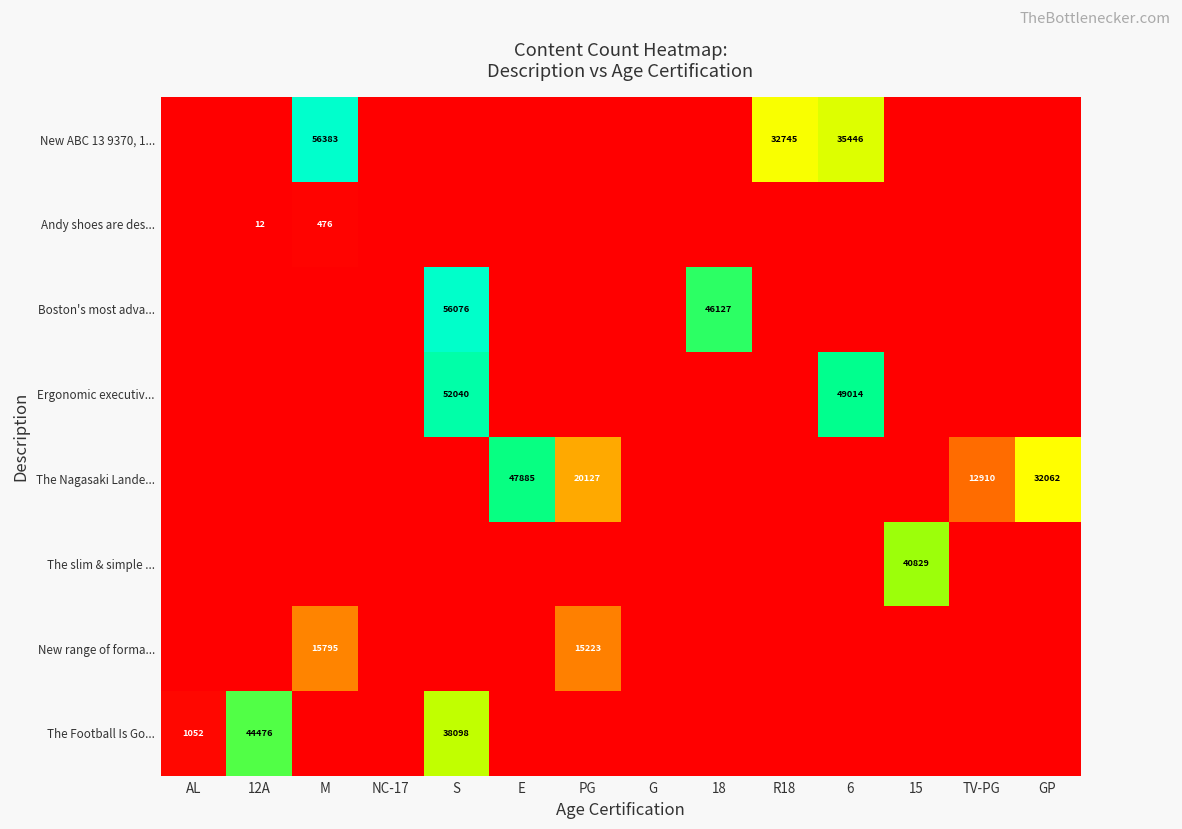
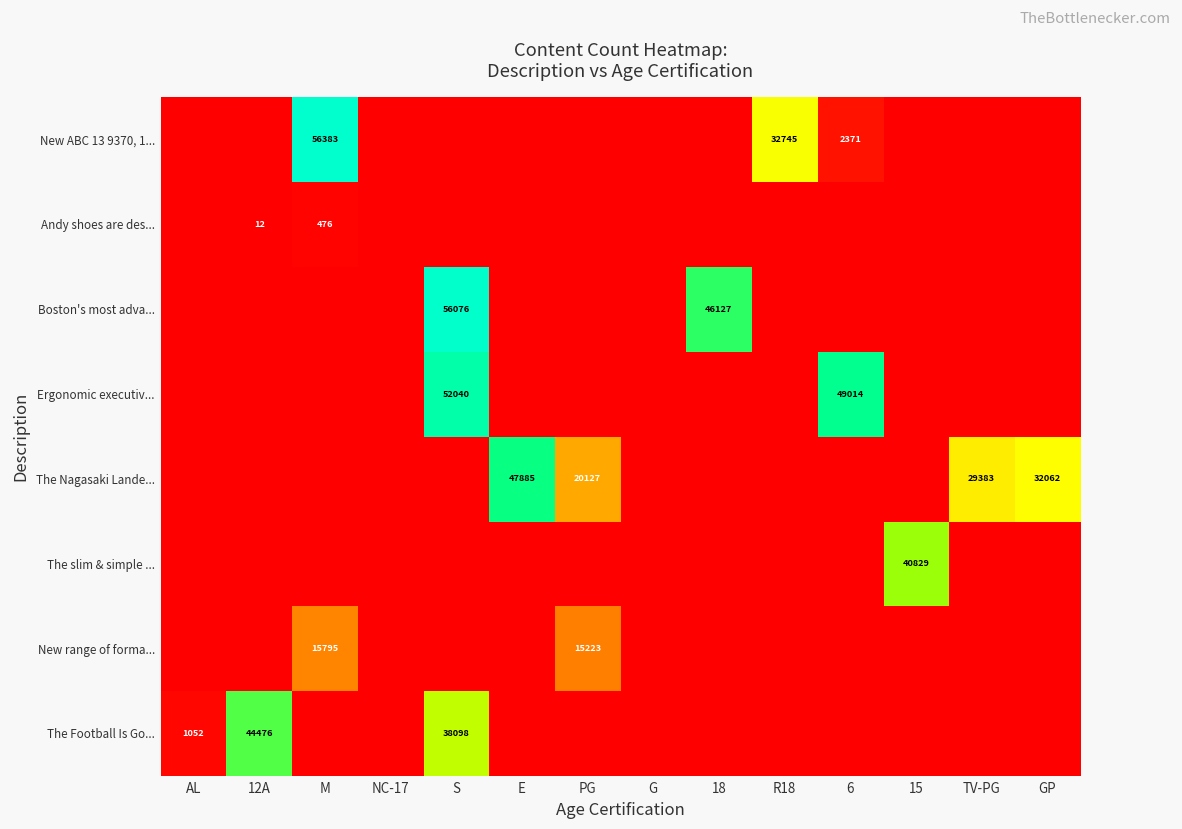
  {
    "New ABC 13 9370, 1...": {
      "M": 56383,
      "R18": 32745,
-     "6": 35446
+     "6": 2371
    },
    "Andy shoes are des...": {
      "12A": 12,
      "M": 476
    },
    "Boston's most adva...": {
      "S": 56076,
      "18": 46127
    },
    "Ergonomic executiv...": {
      "S": 52040,
      "6": 49014
    },
    "The Nagasaki Lande...": {
      "E": 47885,
      "PG": 20127,
-     "TV-PG": 12910,
+     "TV-PG": 29383,
      "GP": 32062
    },
    "The slim & simple ...": {
      "15": 40829
    },
    "New range of forma...": {
      "M": 15795,
      "PG": 15223
    },
    "The Football Is Go...": {
      "AL": 1052,
      "12A": 44476,
      "S": 38098
    }
  }
